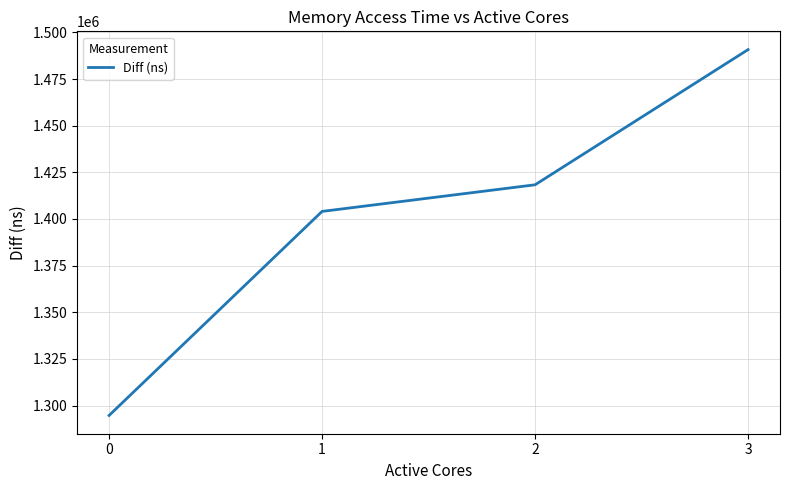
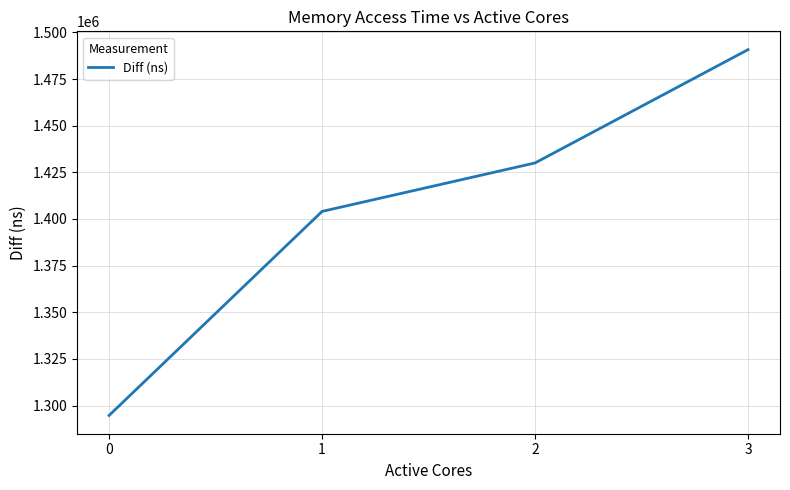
  {
    "0": 1295000,
    "1": 1404000,
-   "2": 1418000,
+   "2": 1430000,
    "3": 1491000
  }
